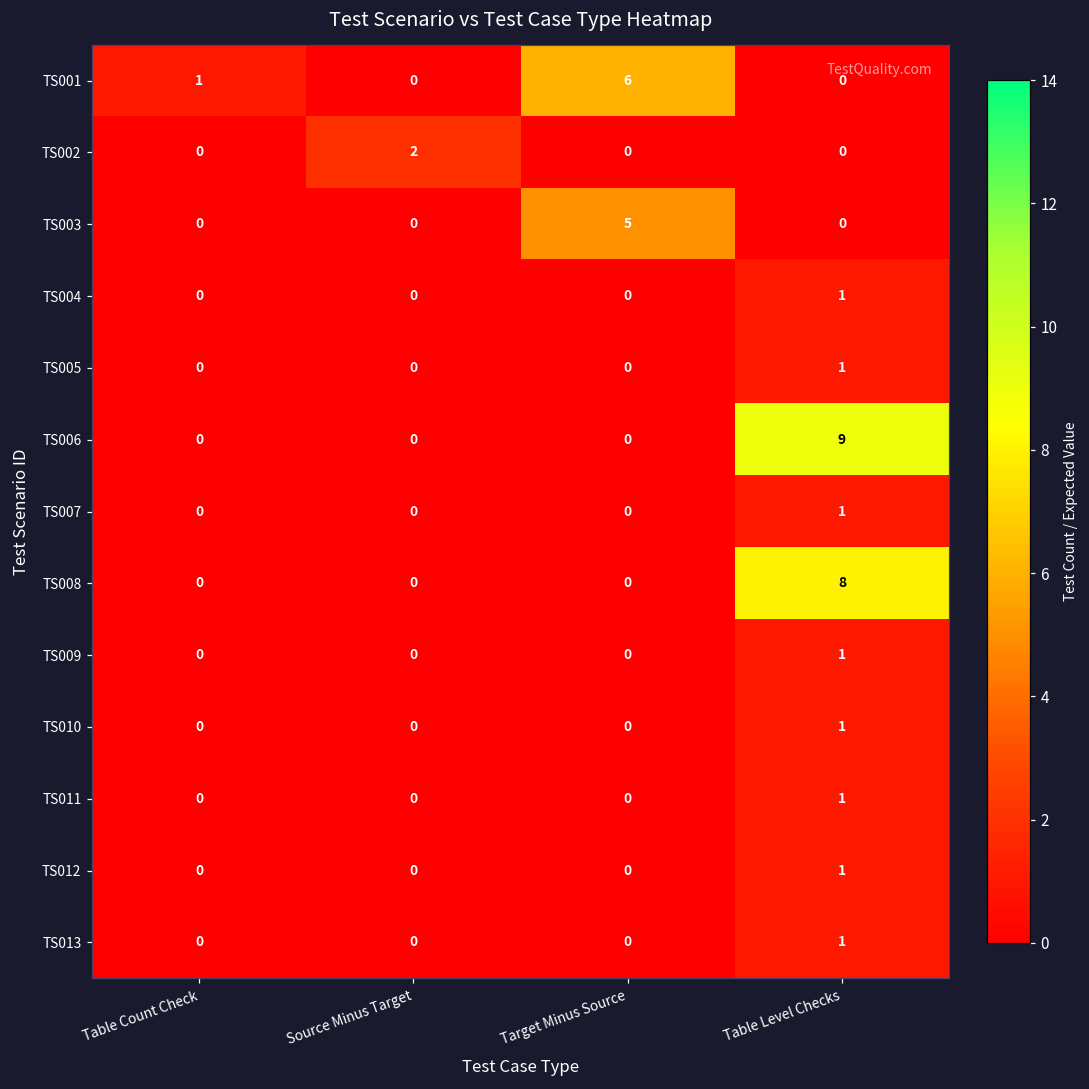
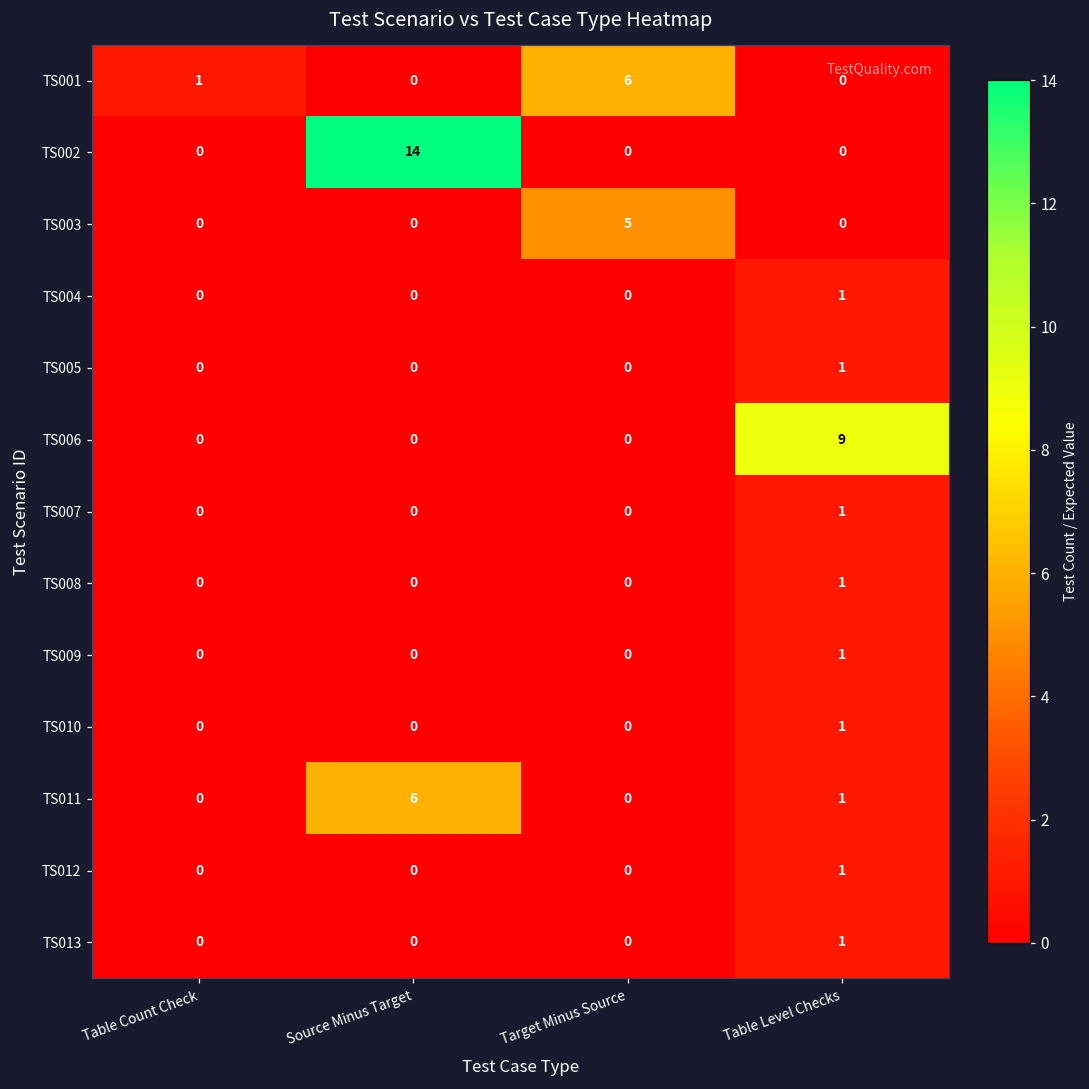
  {
    "TS001": {
      "Table Count Check": 1,
      "Source Minus Target": 0,
      "Target Minus Source": 6
    },
    "TS002": {
      "Table Count Check": 0,
-     "Source Minus Target": 2,
+     "Source Minus Target": 14,
      "Target Minus Source": 0,
      "Table Level Checks": 0
    },
    "TS003": {
      "Table Count Check": 0,
      "Source Minus Target": 0,
      "Target Minus Source": 5,
      "Table Level Checks": 0
    },
    "TS004": {
      "Table Count Check": 0,
      "Source Minus Target": 0,
      "Target Minus Source": 0,
      "Table Level Checks": 1
    },
    "TS005": {
      "Table Count Check": 0,
      "Source Minus Target": 0,
      "Target Minus Source": 0,
      "Table Level Checks": 1
    },
    "TS006": {
      "Table Count Check": 0,
      "Source Minus Target": 0,
      "Target Minus Source": 0,
      "Table Level Checks": 9
    },
    "TS007": {
      "Table Count Check": 0,
      "Source Minus Target": 0,
      "Target Minus Source": 0,
      "Table Level Checks": 1
    },
    "TS008": {
      "Table Count Check": 0,
      "Source Minus Target": 0,
      "Target Minus Source": 0,
-     "Table Level Checks": 8
+     "Table Level Checks": 1
    },
    "TS009": {
      "Table Count Check": 0,
      "Source Minus Target": 0,
      "Target Minus Source": 0,
      "Table Level Checks": 1
    },
    "TS010": {
      "Table Count Check": 0,
      "Source Minus Target": 0,
      "Target Minus Source": 0,
      "Table Level Checks": 1
    },
    "TS011": {
      "Table Count Check": 0,
-     "Source Minus Target": 0,
+     "Source Minus Target": 6,
      "Target Minus Source": 0,
      "Table Level Checks": 1
    },
    "TS012": {
      "Table Count Check": 0,
      "Source Minus Target": 0,
      "Target Minus Source": 0,
      "Table Level Checks": 1
    },
    "TS013": {
      "Table Count Check": 0,
      "Source Minus Target": 0,
      "Target Minus Source": 0,
      "Table Level Checks": 1
    }
  }
